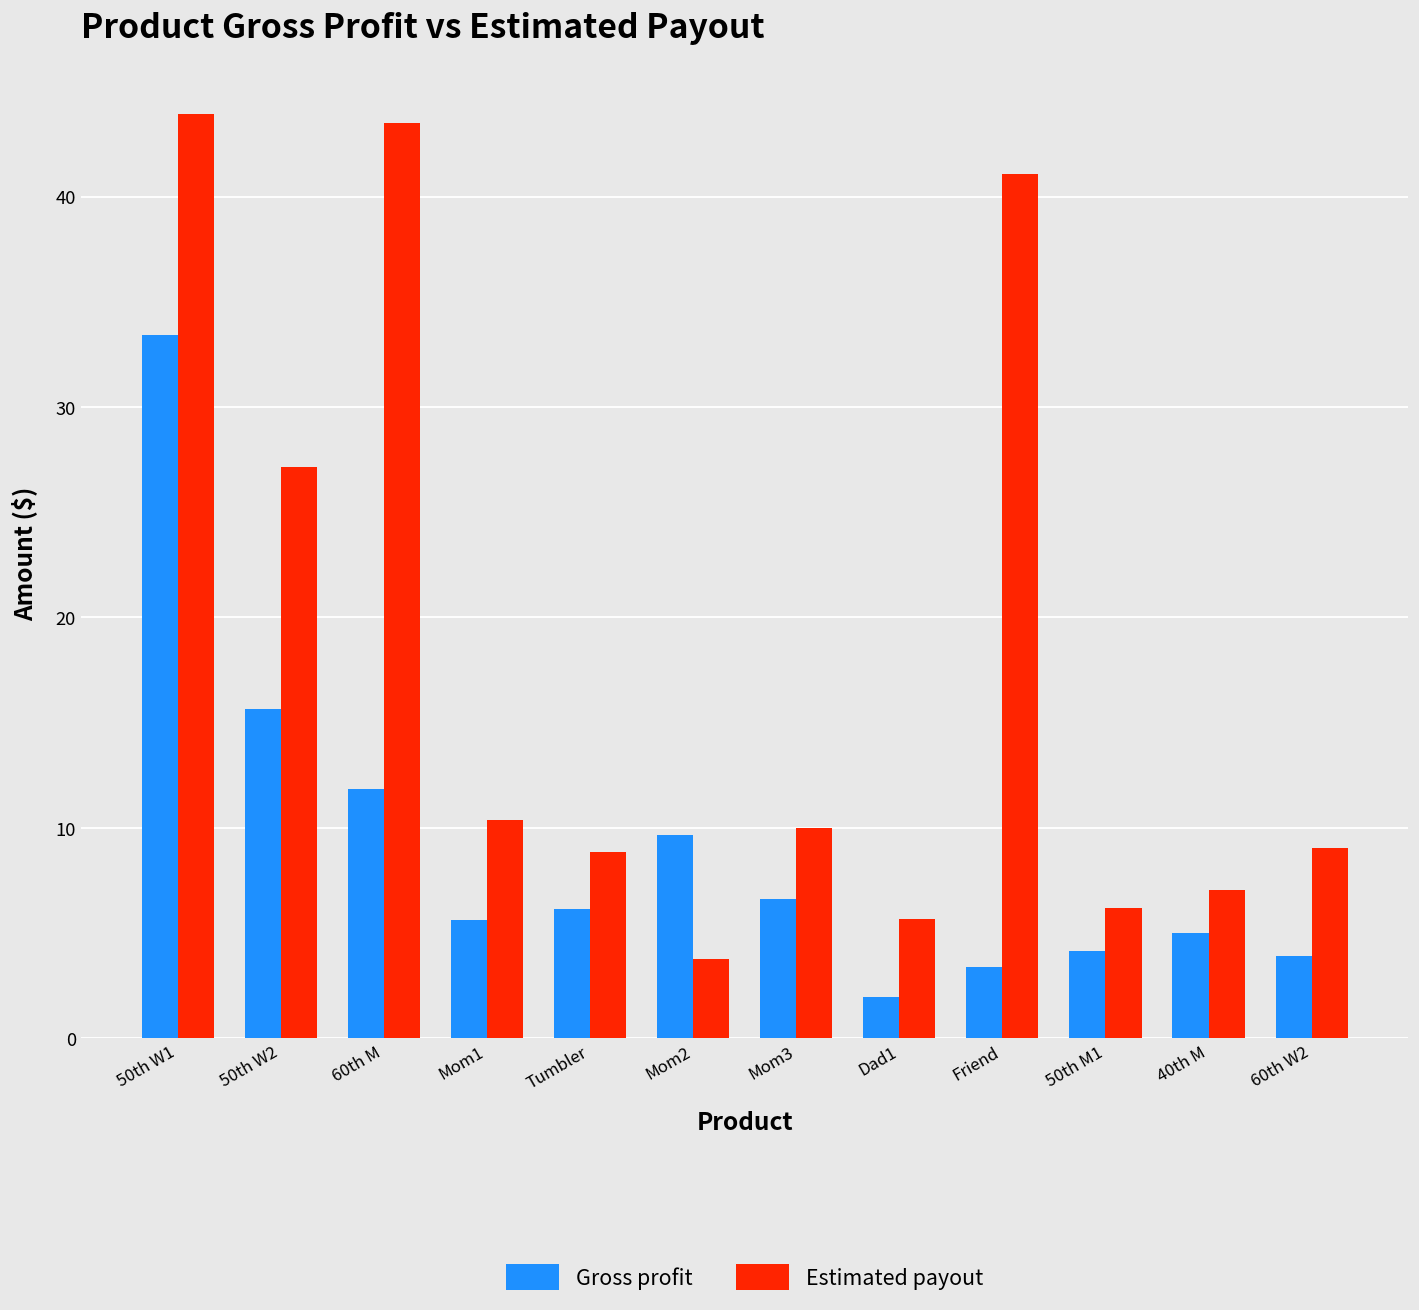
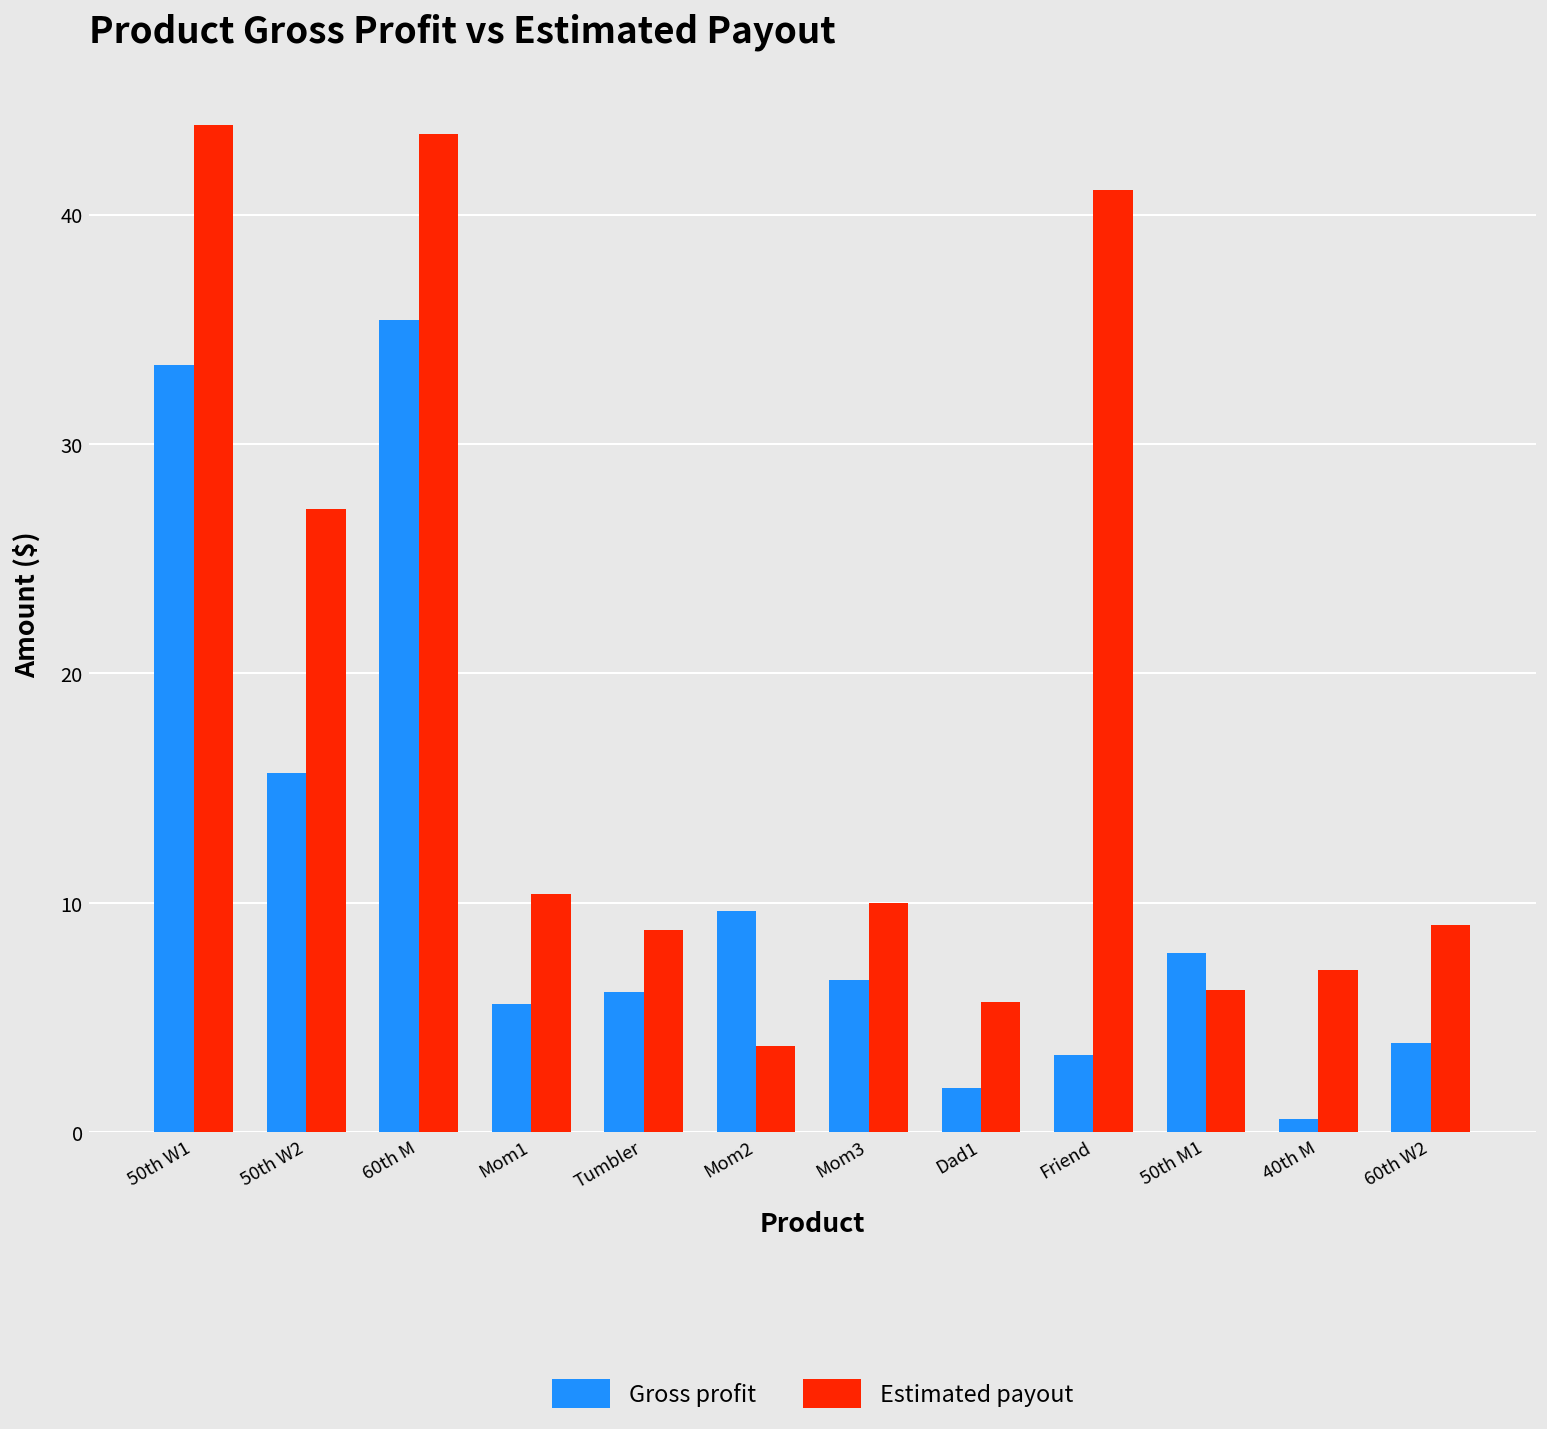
  {
    "Gross profit": {
      "50th W1": 33.4,
      "50th W2": 15.7,
-     "60th M": 11.9,
+     "60th M": 35.4,
      "Mom1": 5.6,
      "Tumbler": 6.1,
      "Mom2": 9.7,
      "Mom3": 6.6,
      "Dad1": 2.0,
      "Friend": 3.4,
-     "50th M1": 4.1,
-     "40th M": 5.0,
+     "50th M1": 7.8,
+     "40th M": 0.6,
      "60th W2": 3.9
    },
    "Estimated payout": {
      "50th W1": 43.9,
      "50th W2": 27.2,
      "60th M": 43.5,
      "Mom1": 10.4,
      "Tumbler": 8.8,
      "Mom2": 3.8,
      "Mom3": 10.0,
      "Dad1": 5.7,
      "Friend": 41.1,
      "50th M1": 6.2,
      "40th M": 7.1,
      "60th W2": 9.1
    }
  }
